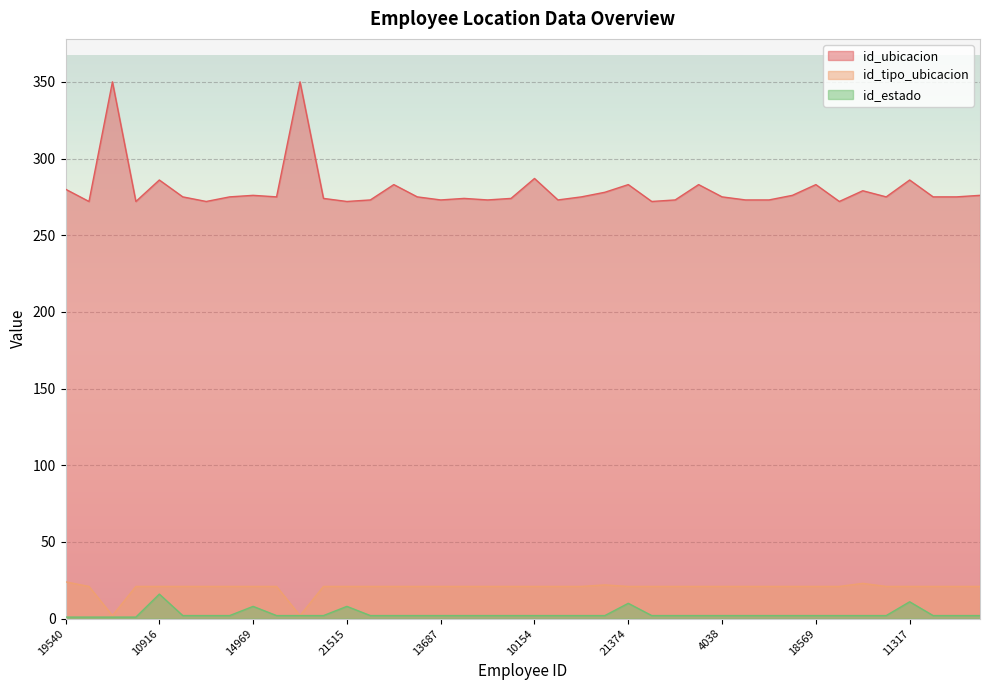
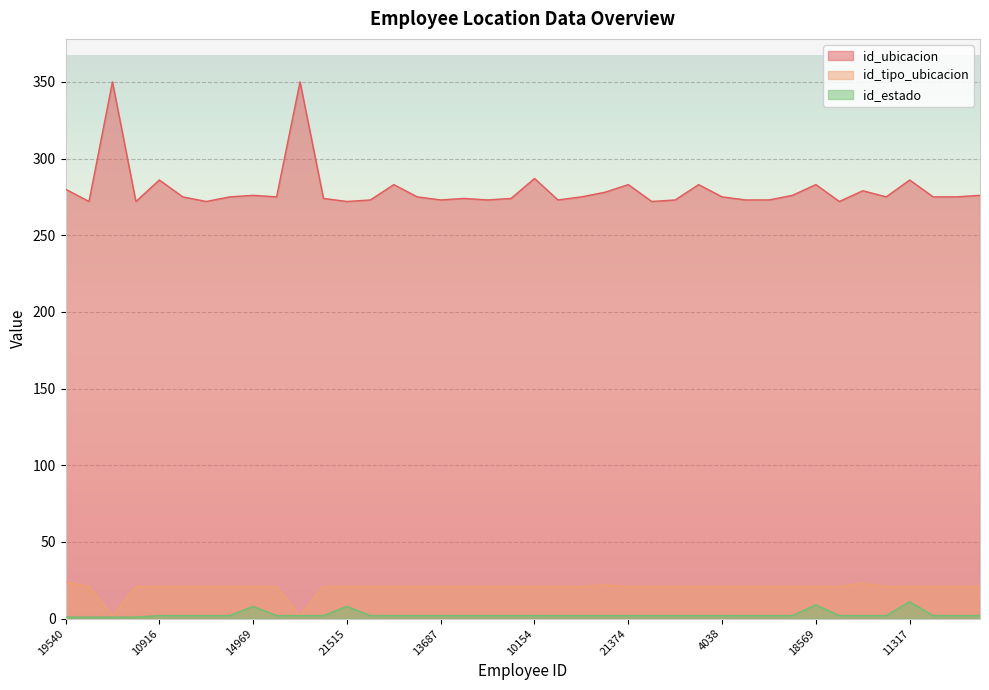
  {
    "id_estado": {
      "19540": 1,
-     "10916": 16,
+     "10916": 2,
      "14969": 8,
      "21515": 8,
      "13687": 2,
      "10154": 2,
-     "21374": 10,
+     "21374": 2,
      "4038": 2,
-     "18569": 2,
+     "18569": 9,
      "11317": 11
    }
  }
